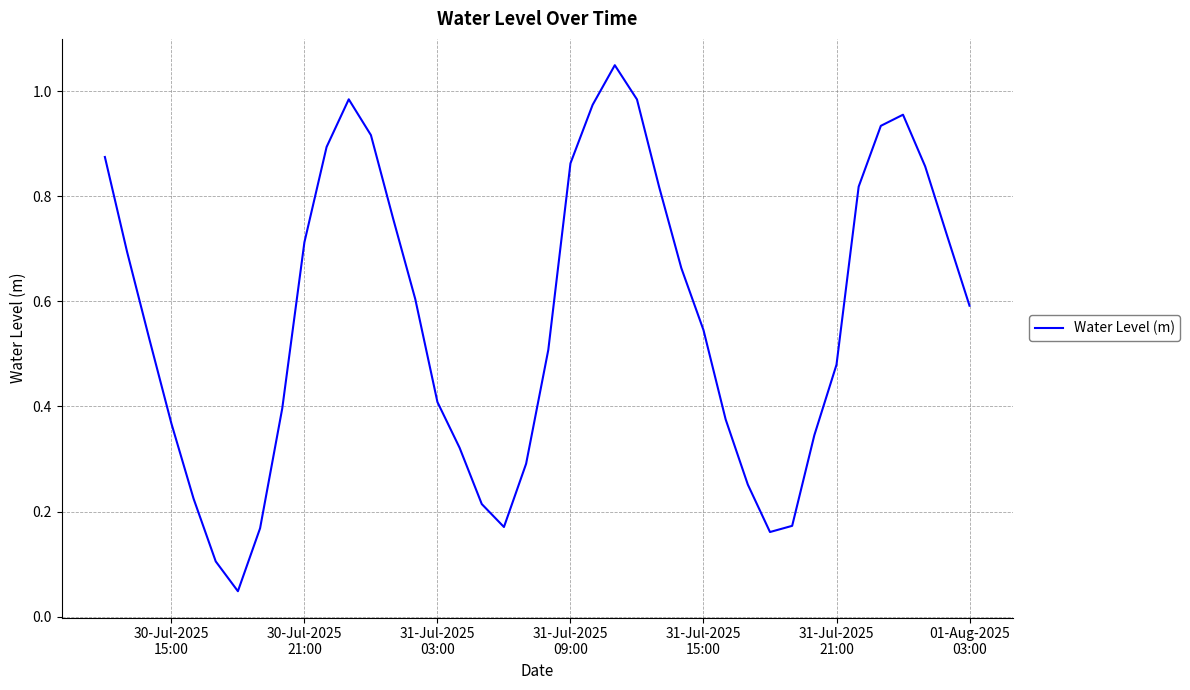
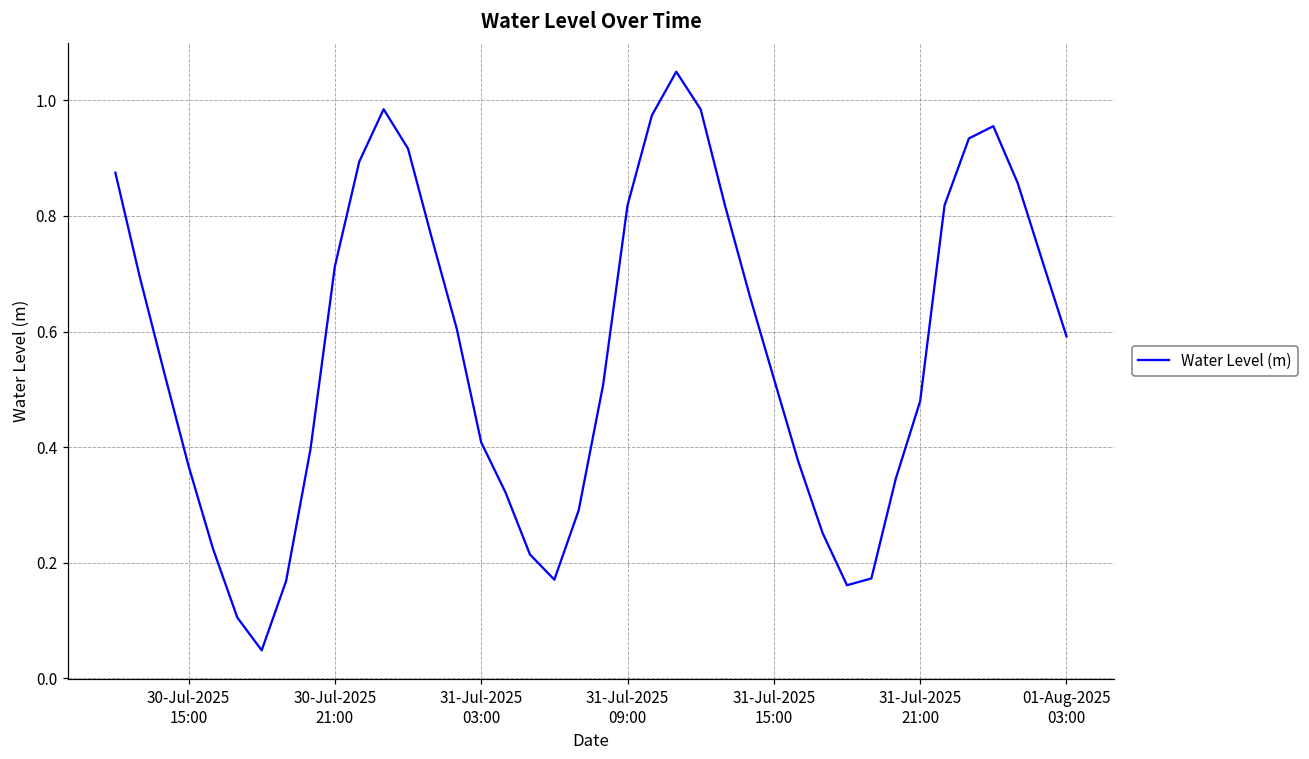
  {
    "30-Jul-2025 15:00": 0.37,
    "30-Jul-2025 21:00": 0.71,
    "31-Jul-2025 03:00": 0.41,
-   "31-Jul-2025 09:00": 0.86,
-   "31-Jul-2025 15:00": 0.55,
+   "31-Jul-2025 09:00": 0.82,
+   "31-Jul-2025 15:00": 0.52,
    "31-Jul-2025 21:00": 0.48,
    "01-Aug-2025 03:00": 0.59
  }
